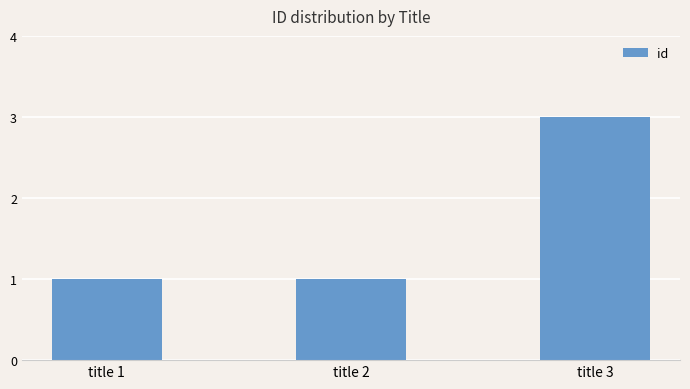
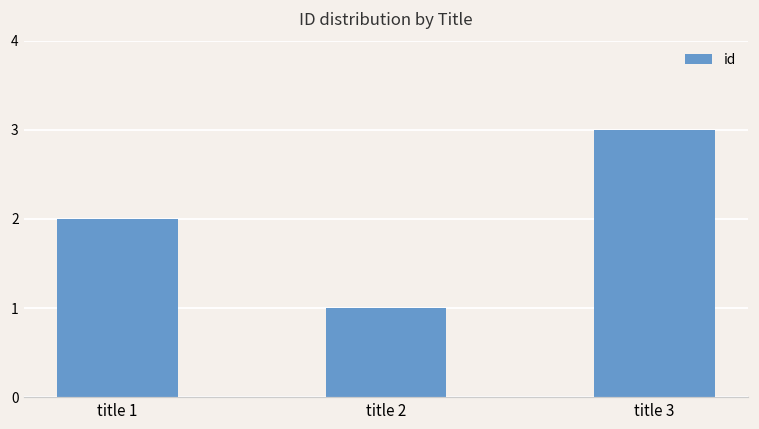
  {
-   "title 1": 1,
+   "title 1": 2,
    "title 2": 1,
    "title 3": 3
  }
